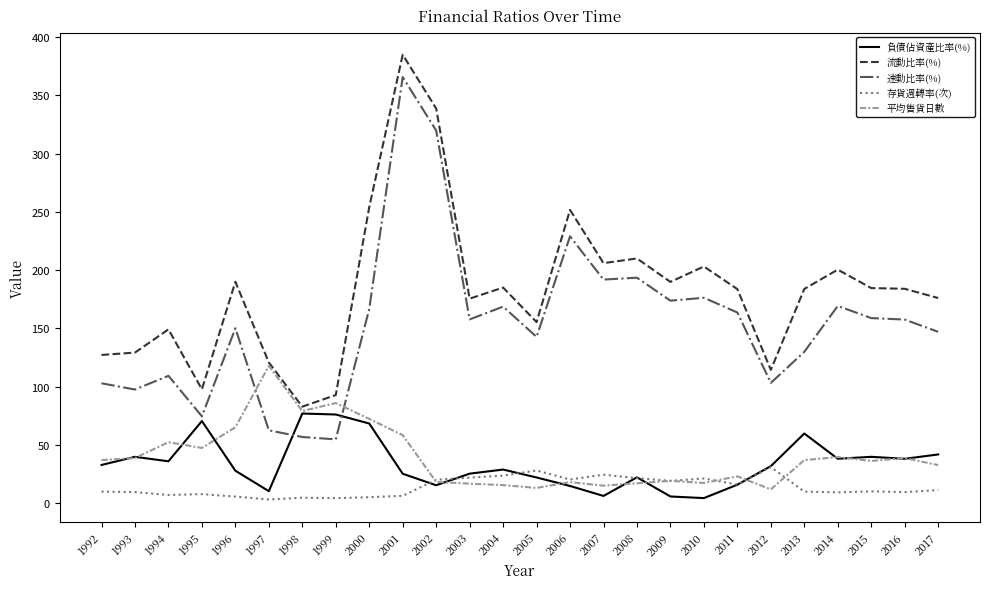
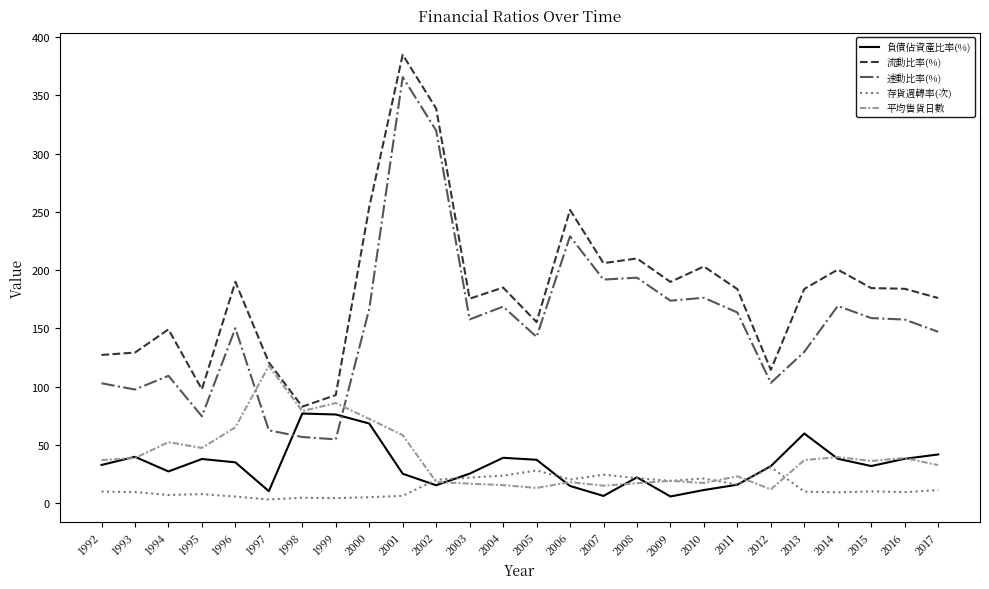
  {
    "負債佔資產比率(%)": {
      "1992": 33,
-     "1994": 36,
-     "1995": 70,
-     "1996": 28,
+     "1994": 27,
+     "1995": 38,
+     "1996": 35,
      "1997": 10,
      "1999": 76,
      "2000": 68,
      "2001": 25,
      "2002": 15,
      "2003": 25,
-     "2004": 29,
-     "2005": 22,
+     "2004": 39,
+     "2005": 37,
      "2006": 15,
      "2007": 6,
      "2009": 6,
-     "2010": 4,
+     "2010": 11,
      "2013": 60,
-     "2015": 40,
+     "2015": 32,
      "2017": 42
    }
  }
